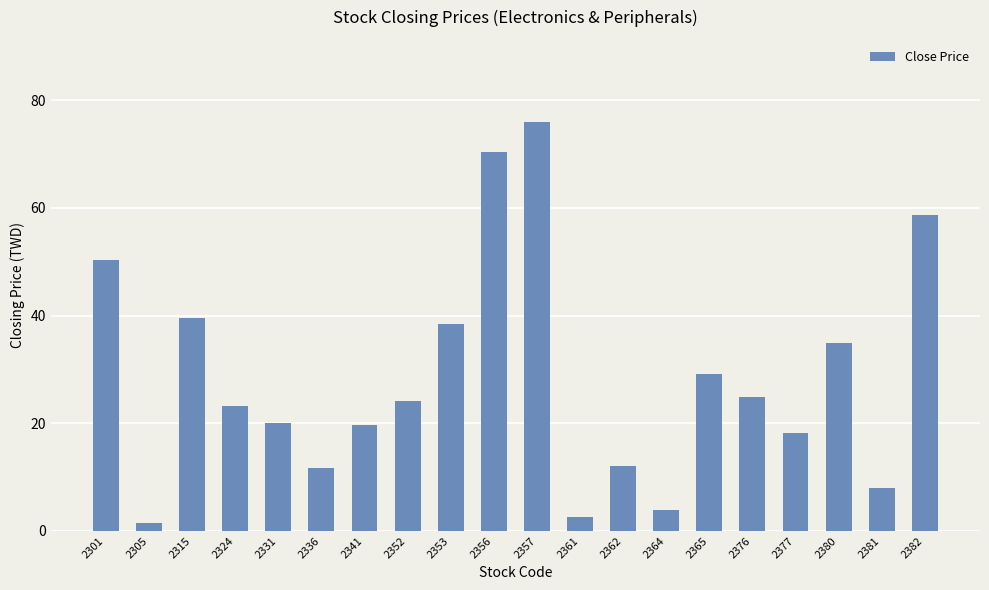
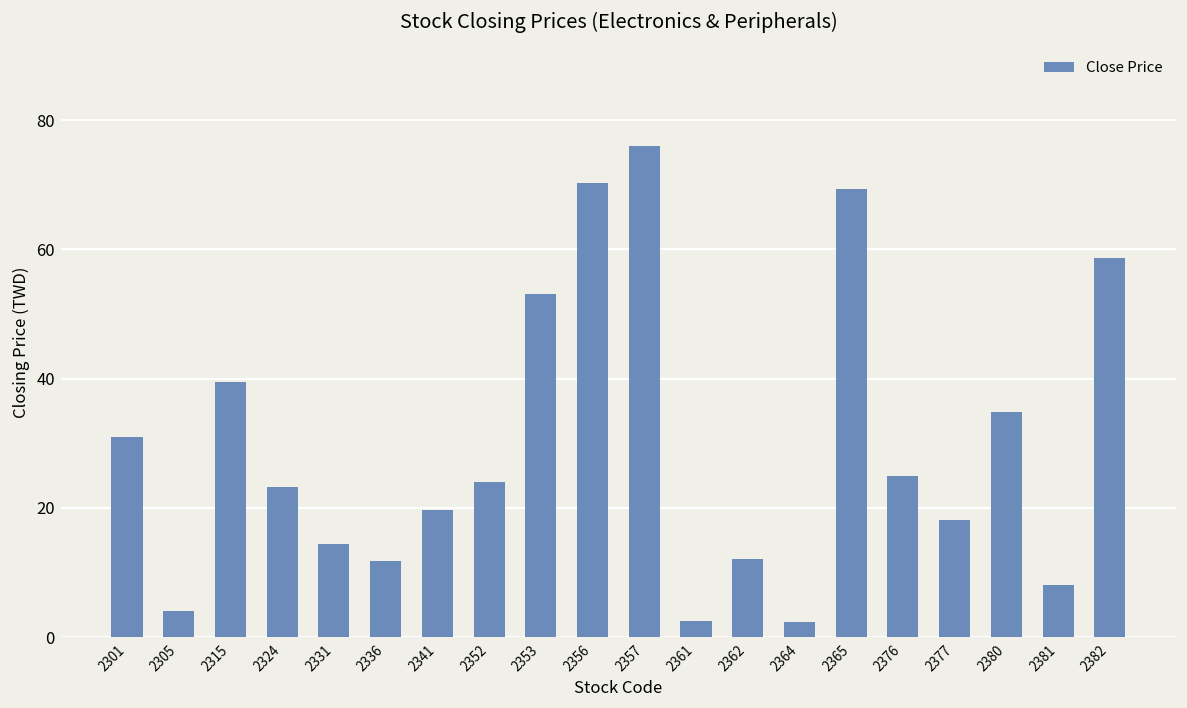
  {
-   "2301": 50,
-   "2305": 1,
+   "2301": 31,
+   "2305": 4,
    "2315": 40,
    "2324": 23,
-   "2331": 20,
+   "2331": 14,
    "2336": 12,
    "2341": 20,
    "2352": 24,
-   "2353": 39,
+   "2353": 53,
    "2356": 70,
    "2357": 76,
    "2361": 3,
    "2362": 12,
-   "2364": 4,
-   "2365": 29,
+   "2364": 2,
+   "2365": 69,
    "2376": 25,
    "2377": 18,
    "2380": 35,
    "2381": 8,
    "2382": 59
  }
